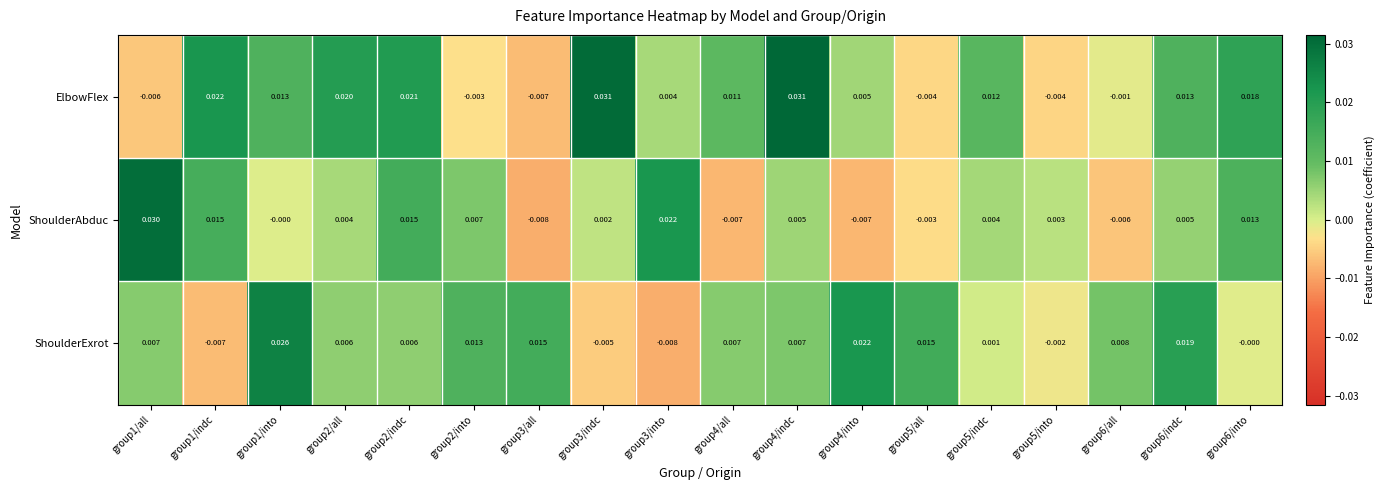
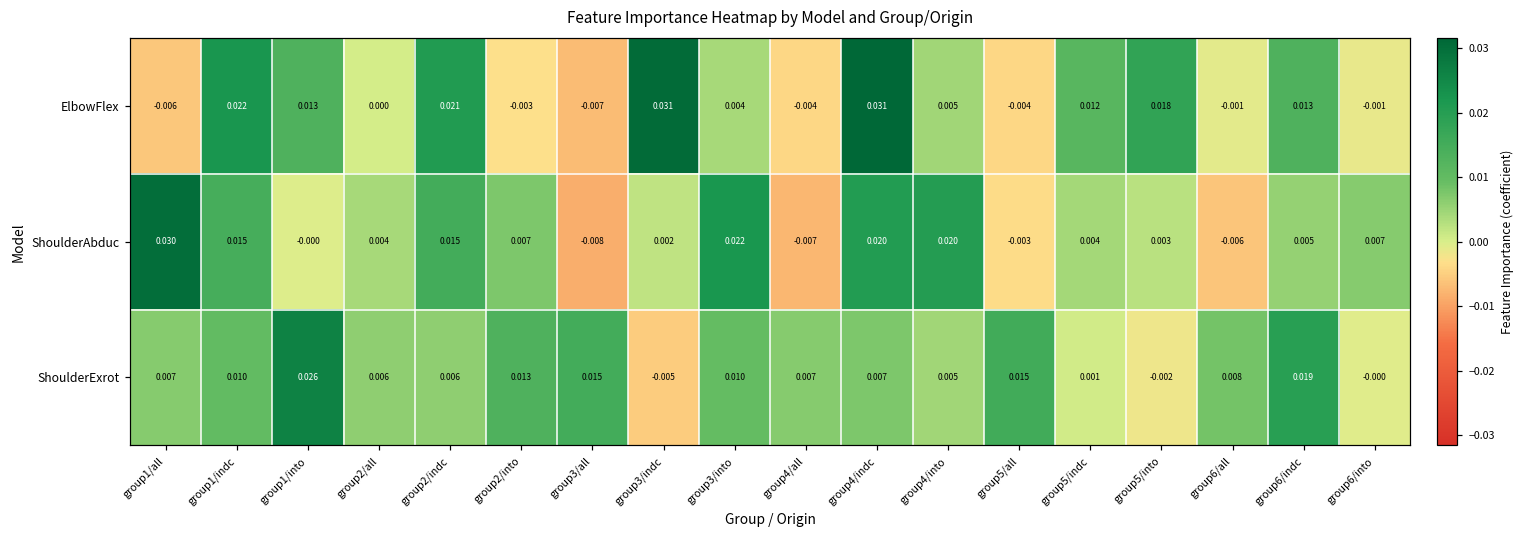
  {
    "ElbowFlex": {
      "group1/all": -0.006,
      "group1/indc": 0.022,
      "group1/into": 0.013,
-     "group2/all": 0.020,
+     "group2/all": 0.000,
      "group2/indc": 0.021,
      "group2/into": -0.003,
      "group3/all": -0.007,
      "group3/indc": 0.031,
      "group3/into": 0.004,
-     "group4/all": 0.011,
+     "group4/all": -0.004,
      "group4/indc": 0.031,
      "group4/into": 0.005,
      "group5/all": -0.004,
      "group5/indc": 0.012,
-     "group5/into": -0.004,
+     "group5/into": 0.018,
      "group6/all": -0.001,
      "group6/indc": 0.013,
-     "group6/into": 0.018
+     "group6/into": -0.001
    },
    "ShoulderAbduc": {
      "group1/all": 0.030,
      "group1/indc": 0.015,
      "group1/into": -0.000,
      "group2/all": 0.004,
      "group2/indc": 0.015,
      "group2/into": 0.007,
      "group3/all": -0.008,
      "group3/indc": 0.002,
      "group3/into": 0.022,
      "group4/all": -0.007,
-     "group4/indc": 0.005,
-     "group4/into": -0.007,
+     "group4/indc": 0.020,
+     "group4/into": 0.020,
      "group5/all": -0.003,
      "group5/indc": 0.004,
      "group5/into": 0.003,
      "group6/all": -0.006,
      "group6/indc": 0.005,
-     "group6/into": 0.013
+     "group6/into": 0.007
    },
    "ShoulderExrot": {
      "group1/all": 0.007,
-     "group1/indc": -0.007,
+     "group1/indc": 0.010,
      "group1/into": 0.026,
      "group2/all": 0.006,
      "group2/indc": 0.006,
      "group2/into": 0.013,
      "group3/all": 0.015,
      "group3/indc": -0.005,
-     "group3/into": -0.008,
+     "group3/into": 0.010,
      "group4/all": 0.007,
      "group4/indc": 0.007,
-     "group4/into": 0.022,
+     "group4/into": 0.005,
      "group5/all": 0.015,
      "group5/indc": 0.001,
      "group5/into": -0.002,
      "group6/all": 0.008,
      "group6/indc": 0.019,
      "group6/into": -0.000
    }
  }
